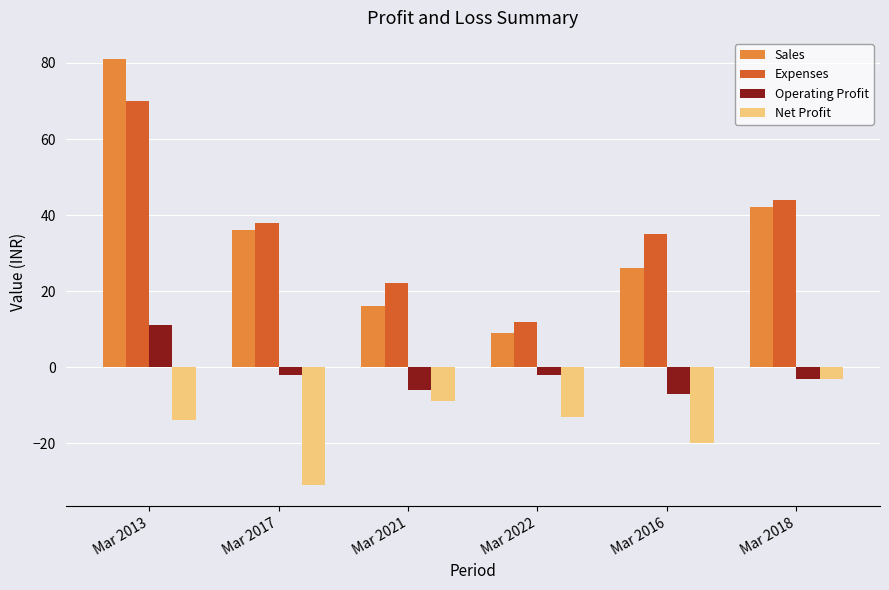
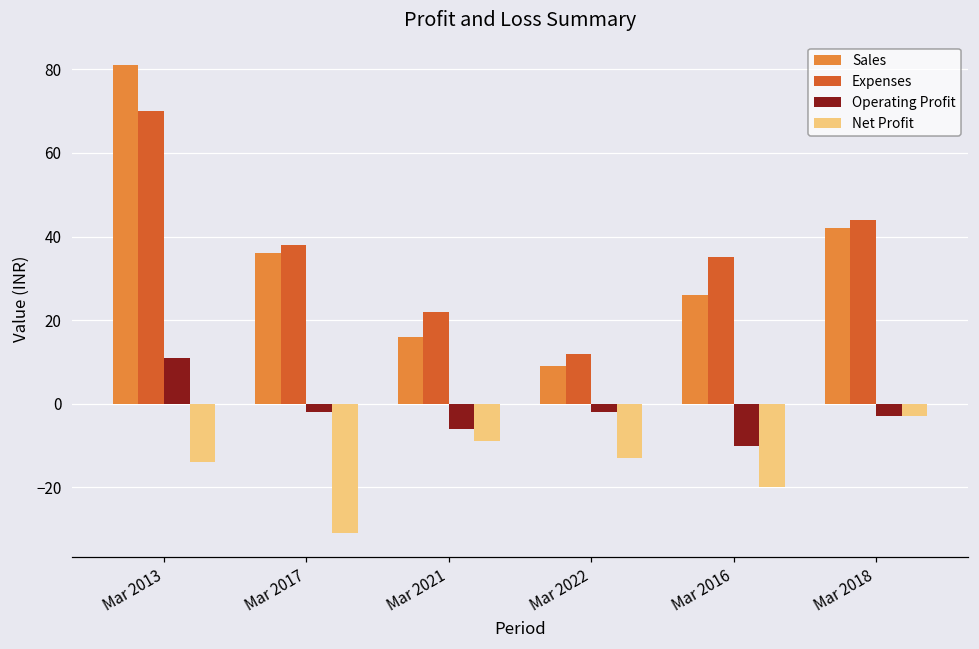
  {
    "Operating Profit": {
      "Mar 2013": 11,
      "Mar 2017": -2,
      "Mar 2021": -6,
      "Mar 2022": -2,
-     "Mar 2016": -7,
+     "Mar 2016": -10,
      "Mar 2018": -3
    },
    "Net Profit": {
      "Mar 2013": -14,
      "Mar 2017": -31,
      "Mar 2021": -9,
      "Mar 2022": -13,
      "Mar 2016": -20,
      "Mar 2018": -3
    }
  }
